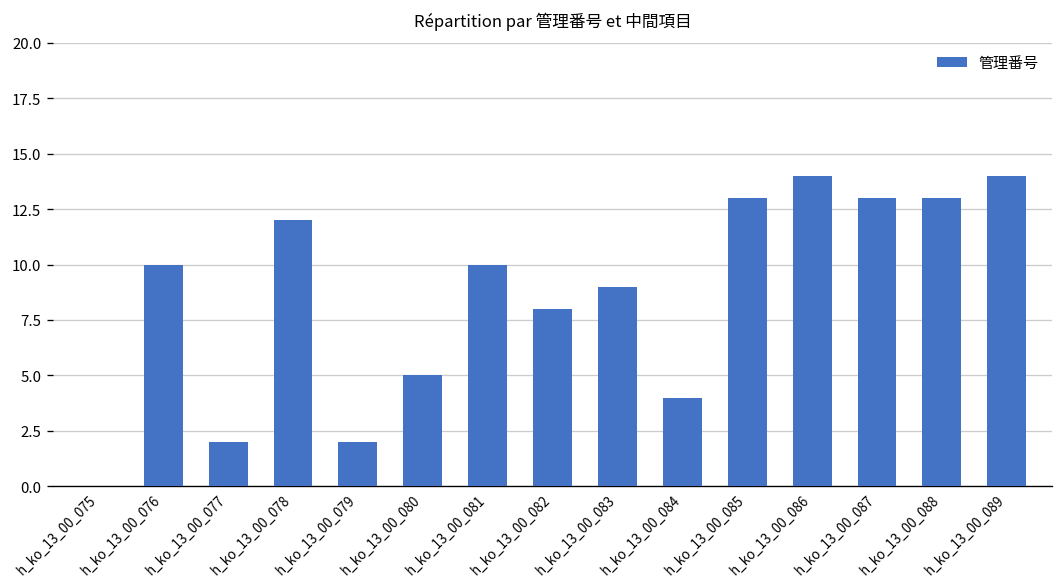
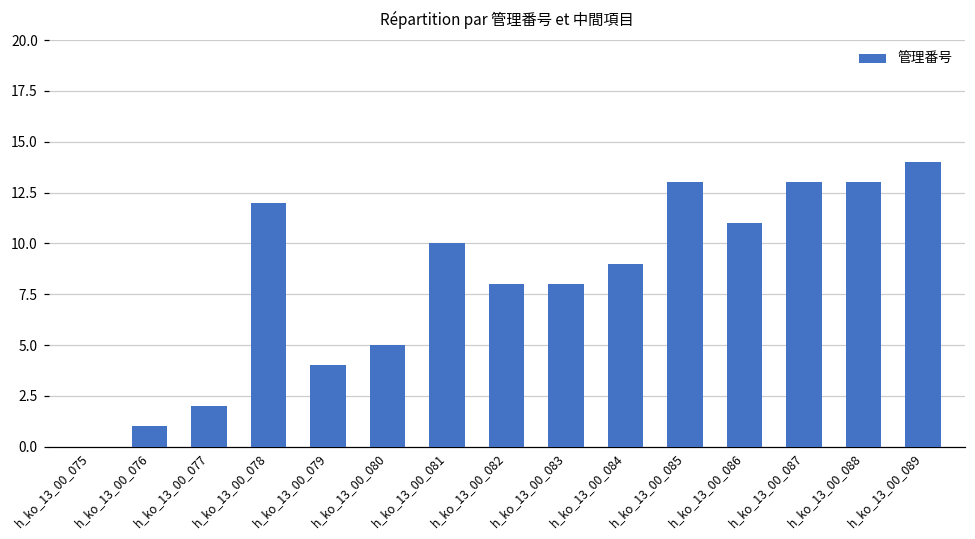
  {
    "h_ko_13_00_075": 0,
-   "h_ko_13_00_076": 10,
+   "h_ko_13_00_076": 1,
    "h_ko_13_00_077": 2,
    "h_ko_13_00_078": 12,
-   "h_ko_13_00_079": 2,
+   "h_ko_13_00_079": 4,
    "h_ko_13_00_080": 5,
    "h_ko_13_00_081": 10,
    "h_ko_13_00_082": 8,
-   "h_ko_13_00_083": 9,
-   "h_ko_13_00_084": 4,
+   "h_ko_13_00_083": 8,
+   "h_ko_13_00_084": 9,
    "h_ko_13_00_085": 13,
-   "h_ko_13_00_086": 14,
+   "h_ko_13_00_086": 11,
    "h_ko_13_00_087": 13,
    "h_ko_13_00_088": 13,
    "h_ko_13_00_089": 14
  }
